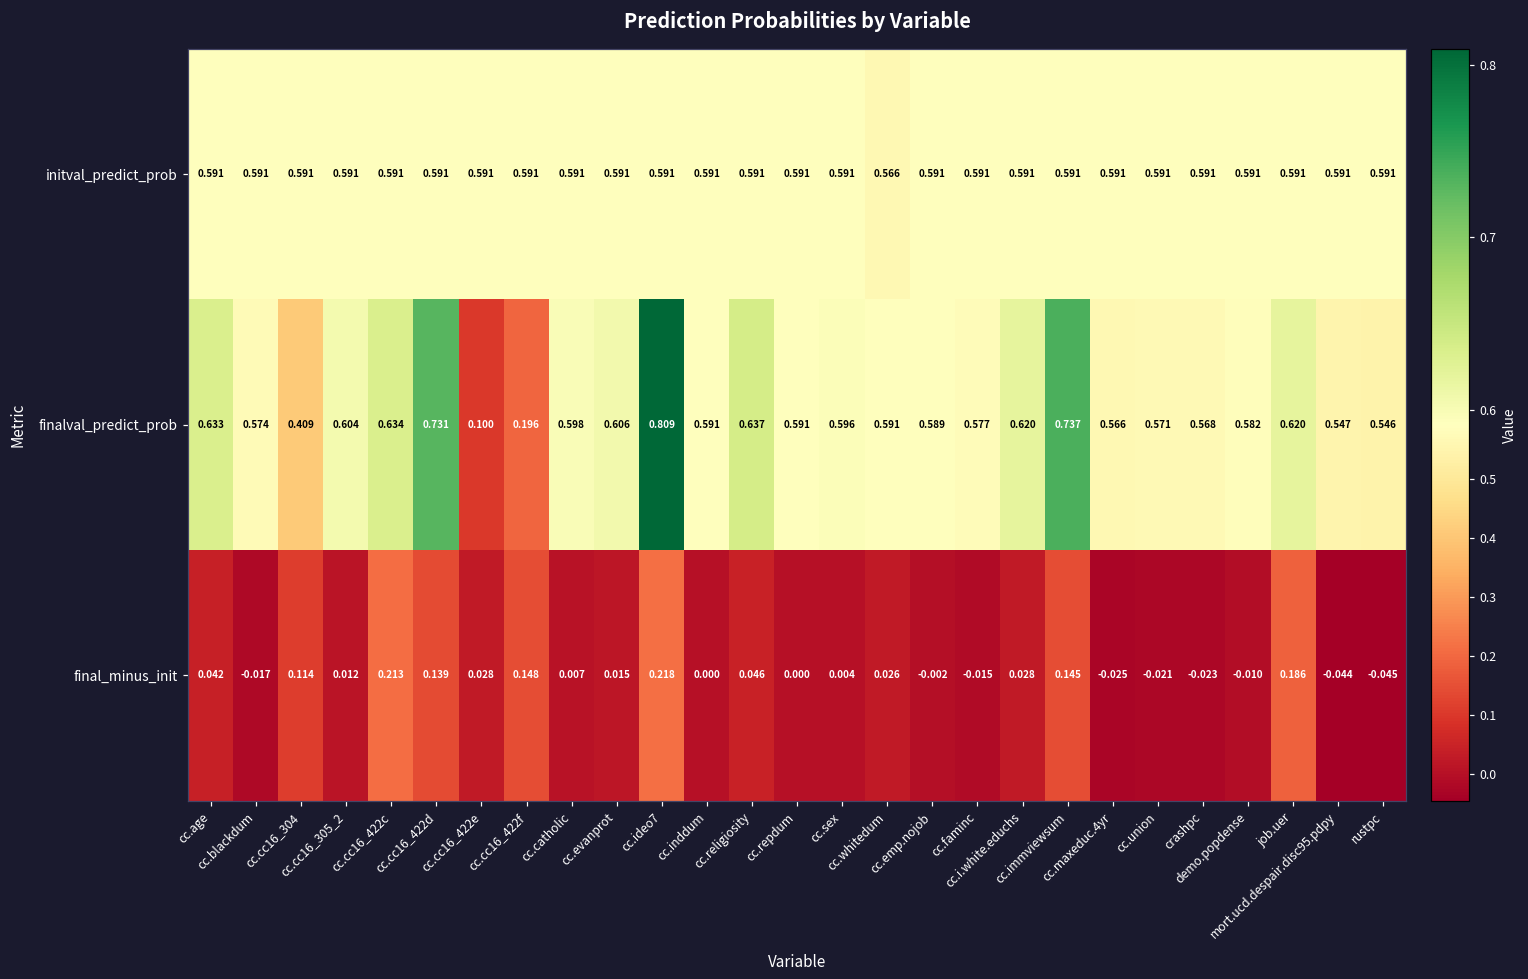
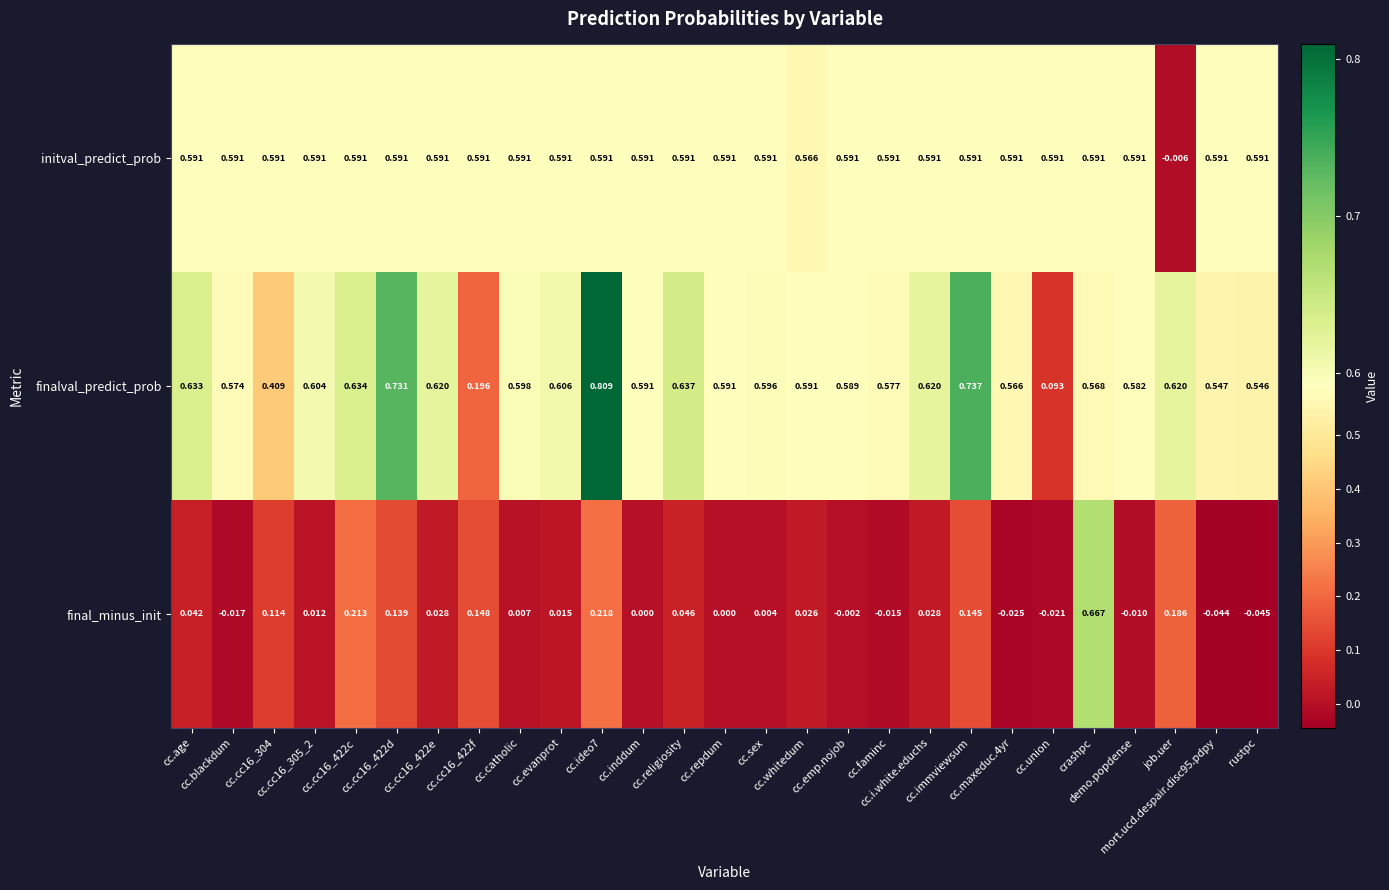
  {
    "initval_predict_prob": {
      "cc.age": 0.591,
      "cc.blackdum": 0.591,
      "cc.cc16_304": 0.591,
      "cc.cc16_305_2": 0.591,
      "cc.cc16_422c": 0.591,
      "cc.cc16_422d": 0.591,
      "cc.cc16_422e": 0.591,
      "cc.cc16_422f": 0.591,
      "cc.catholic": 0.591,
      "cc.evanprot": 0.591,
      "cc.ideo7": 0.591,
      "cc.inddum": 0.591,
      "cc.religiosity": 0.591,
      "cc.repdum": 0.591,
      "cc.sex": 0.591,
      "cc.whitedum": 0.566,
      "cc.emp.nojob": 0.591,
      "cc.faminc": 0.591,
      "cc.i.white.educhs": 0.591,
      "cc.immviewsum": 0.591,
      "cc.maxeduc.4yr": 0.591,
      "cc.union": 0.591,
      "crashpc": 0.591,
      "demo.popdense": 0.591,
-     "job.uer": 0.591,
+     "job.uer": -0.006,
      "mort.ucd.despair.disc95.pdpy": 0.591,
      "rustpc": 0.591
    },
    "finalval_predict_prob": {
      "cc.age": 0.633,
      "cc.blackdum": 0.574,
      "cc.cc16_304": 0.409,
      "cc.cc16_305_2": 0.604,
      "cc.cc16_422c": 0.634,
      "cc.cc16_422d": 0.731,
-     "cc.cc16_422e": 0.100,
+     "cc.cc16_422e": 0.620,
      "cc.cc16_422f": 0.196,
      "cc.catholic": 0.598,
      "cc.evanprot": 0.606,
      "cc.ideo7": 0.809,
      "cc.inddum": 0.591,
      "cc.religiosity": 0.637,
      "cc.repdum": 0.591,
      "cc.sex": 0.596,
      "cc.whitedum": 0.591,
      "cc.emp.nojob": 0.589,
      "cc.faminc": 0.577,
      "cc.i.white.educhs": 0.620,
      "cc.immviewsum": 0.737,
      "cc.maxeduc.4yr": 0.566,
-     "cc.union": 0.571,
+     "cc.union": 0.093,
      "crashpc": 0.568,
      "demo.popdense": 0.582,
      "job.uer": 0.620,
      "mort.ucd.despair.disc95.pdpy": 0.547,
      "rustpc": 0.546
    },
    "final_minus_init": {
      "cc.age": 0.042,
      "cc.blackdum": -0.017,
      "cc.cc16_304": 0.114,
      "cc.cc16_305_2": 0.012,
      "cc.cc16_422c": 0.213,
      "cc.cc16_422d": 0.139,
      "cc.cc16_422e": 0.028,
      "cc.cc16_422f": 0.148,
      "cc.catholic": 0.007,
      "cc.evanprot": 0.015,
      "cc.ideo7": 0.218,
      "cc.inddum": 0.000,
      "cc.religiosity": 0.046,
      "cc.repdum": 0.000,
      "cc.sex": 0.004,
      "cc.whitedum": 0.026,
      "cc.emp.nojob": -0.002,
      "cc.faminc": -0.015,
      "cc.i.white.educhs": 0.028,
      "cc.immviewsum": 0.145,
      "cc.maxeduc.4yr": -0.025,
      "cc.union": -0.021,
-     "crashpc": -0.023,
+     "crashpc": 0.667,
      "demo.popdense": -0.010,
      "job.uer": 0.186,
      "mort.ucd.despair.disc95.pdpy": -0.044,
      "rustpc": -0.045
    }
  }
